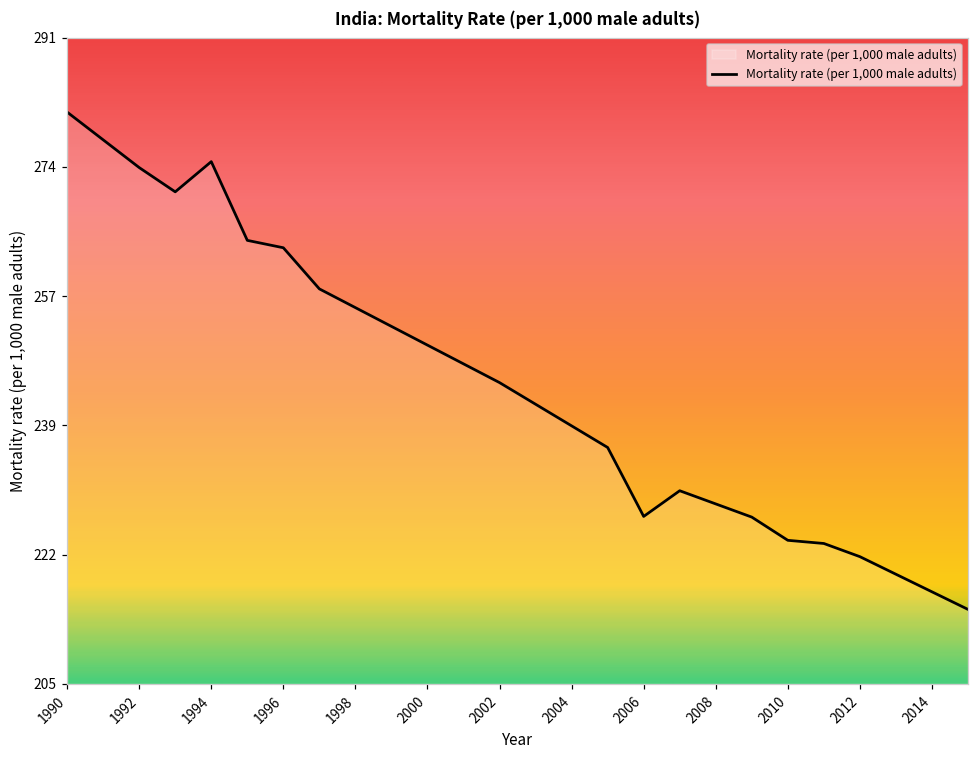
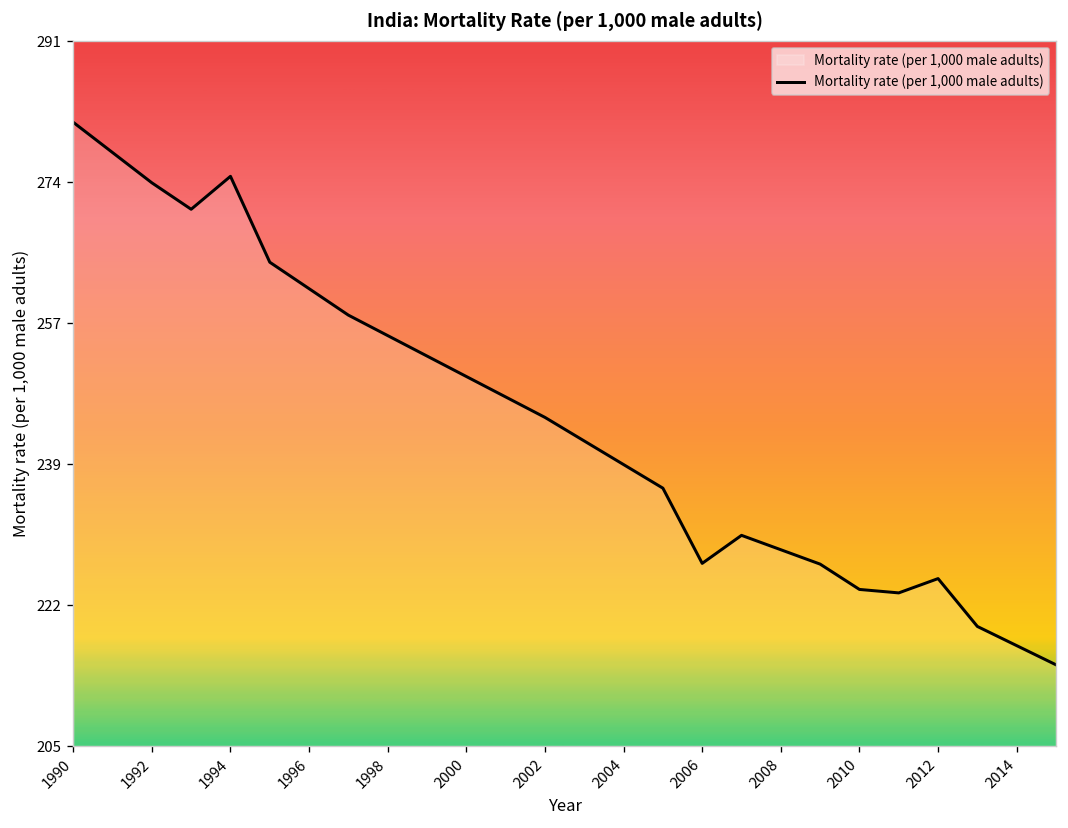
  {
    "1990": 281,
    "1992": 274,
    "1994": 275,
-   "1996": 263,
+   "1996": 261,
    "1998": 255,
    "2000": 250,
    "2002": 245,
    "2004": 239,
    "2006": 227,
    "2008": 229,
    "2010": 224,
-   "2012": 222,
+   "2012": 225,
    "2014": 217
  }
